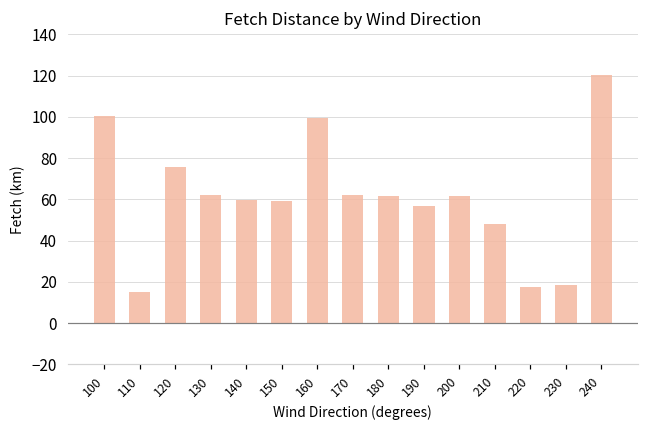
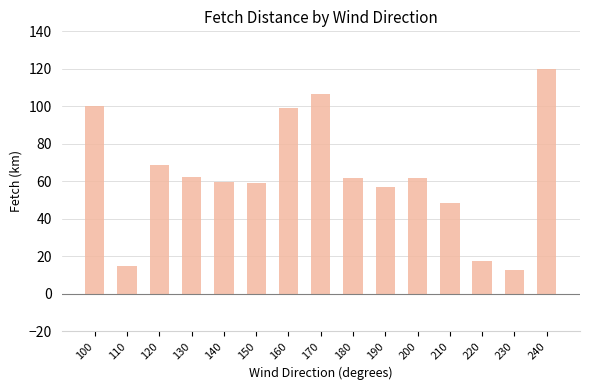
  {
    "100": 100,
    "110": 15,
-   "120": 76,
+   "120": 69,
    "130": 62,
    "140": 60,
    "150": 59,
    "160": 99,
-   "170": 62,
+   "170": 107,
    "180": 62,
    "190": 57,
    "200": 62,
    "210": 48,
    "220": 18,
-   "230": 18,
+   "230": 12,
    "240": 120
  }
